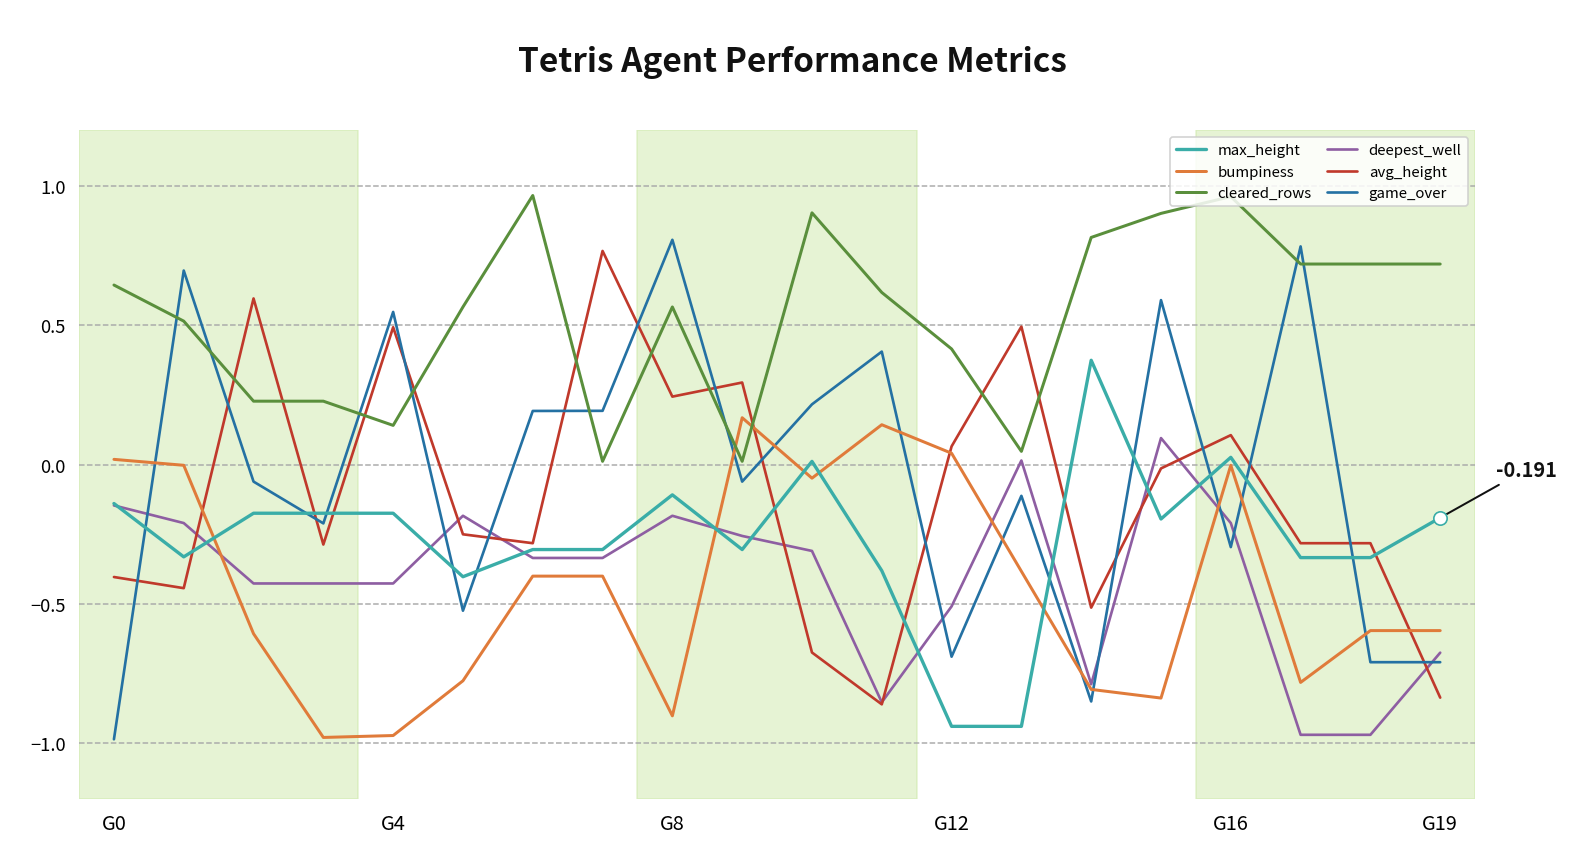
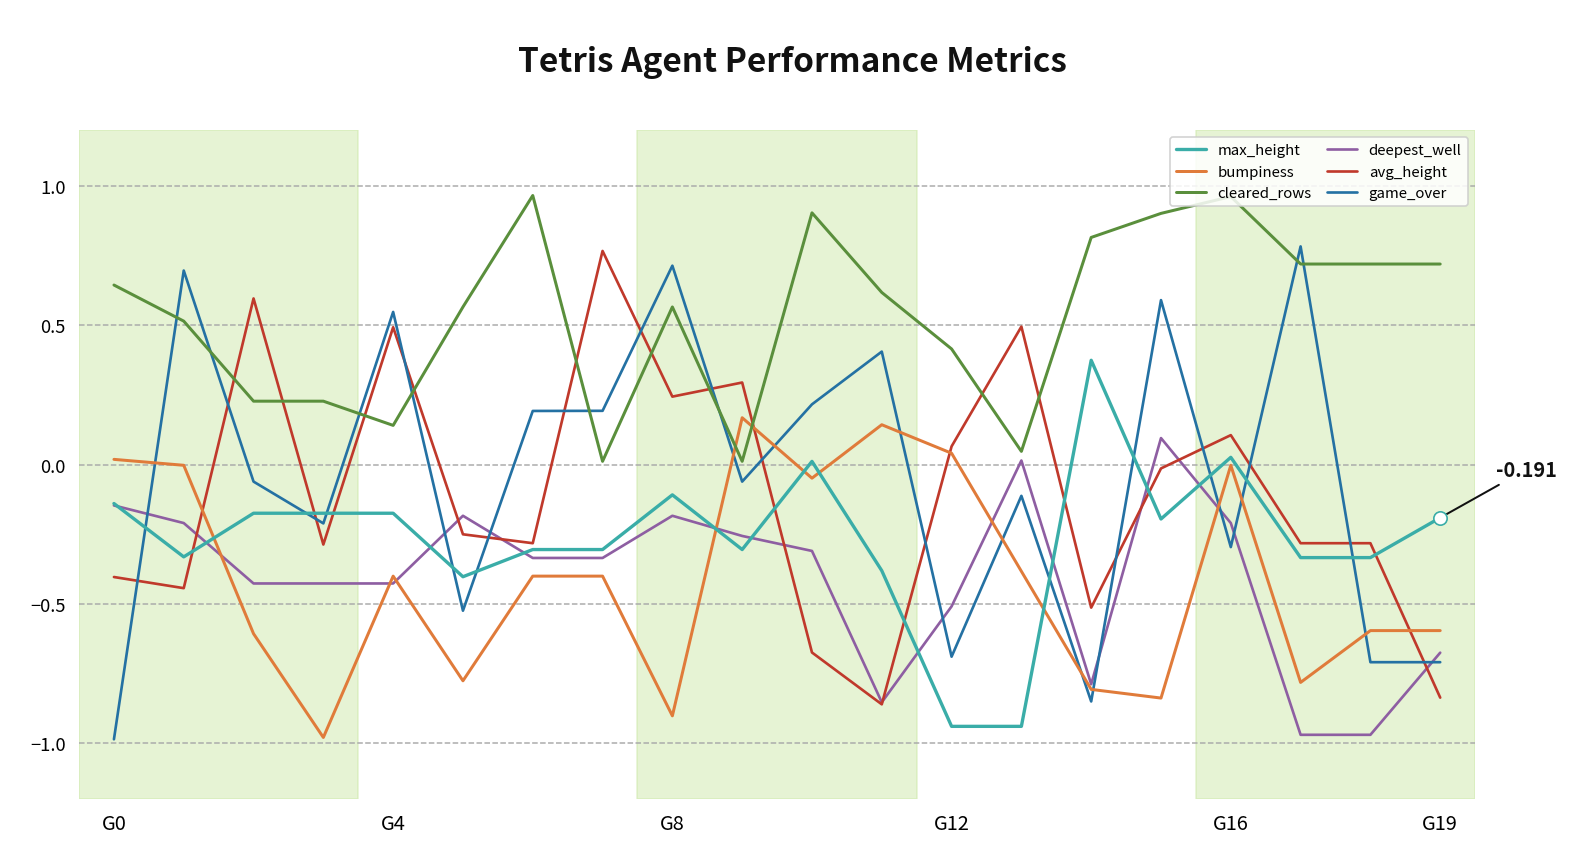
  {
    "max_height": {
      "G4": -0.17,
      "G8": -0.11,
      "G12": -0.94,
      "G16": 0.03
    },
    "bumpiness": {
      "G0": 0.02,
-     "G4": -0.97,
+     "G4": -0.40,
      "G8": -0.90,
      "G12": 0.04,
      "G16": 0.00,
      "G19": -0.60
    },
    "cleared_rows": {
      "G0": 0.64,
      "G4": 0.14,
      "G8": 0.56,
      "G12": 0.41,
      "G19": 0.72
    },
    "deepest_well": {
      "G4": -0.43,
      "G8": -0.18,
      "G12": -0.51,
      "G16": -0.21,
      "G19": -0.67
    },
    "avg_height": {
      "G0": -0.40,
      "G4": 0.49,
      "G8": 0.24,
      "G12": 0.07,
      "G16": 0.11,
      "G19": -0.84
    },
    "game_over": {
      "G0": -0.99,
      "G4": 0.55,
-     "G8": 0.81,
+     "G8": 0.71,
      "G12": -0.69,
      "G16": -0.30,
      "G19": -0.71
    }
  }
